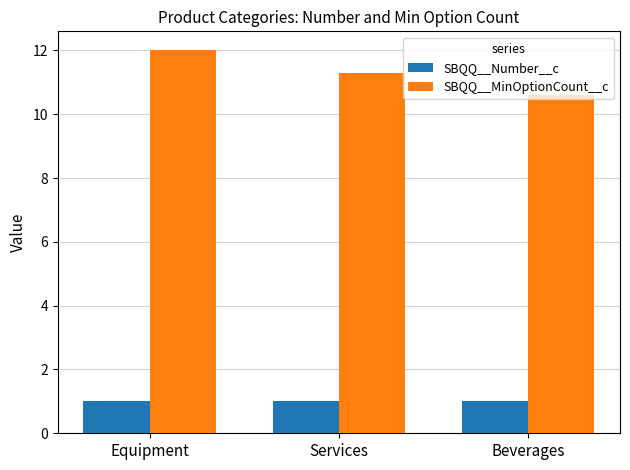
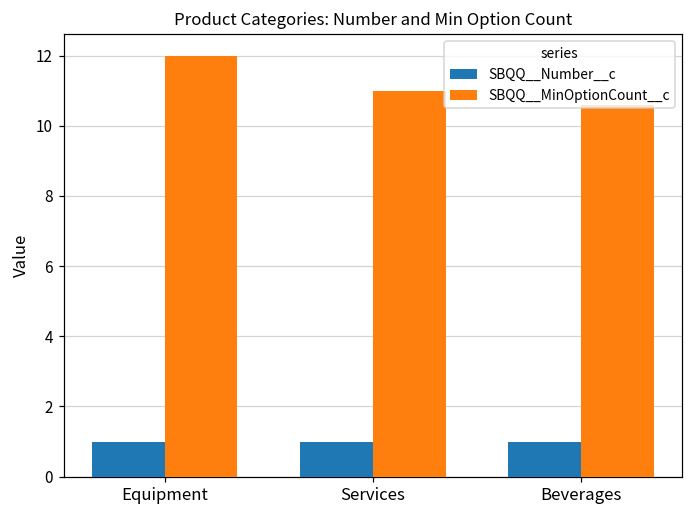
  {
    "SBQQ__Number__c": {
      "Equipment": 1.0,
      "Services": 1.0,
      "Beverages": 1.0
    },
    "SBQQ__MinOptionCount__c": {
      "Equipment": 12.0,
-     "Services": 11.3
+     "Services": 11.0
    }
  }
